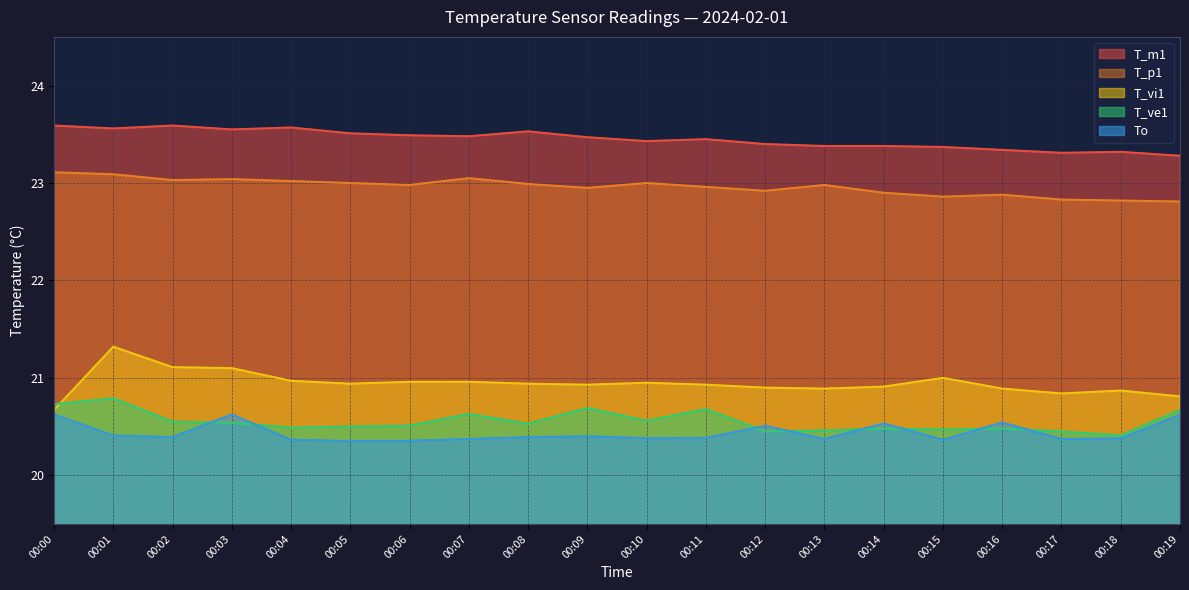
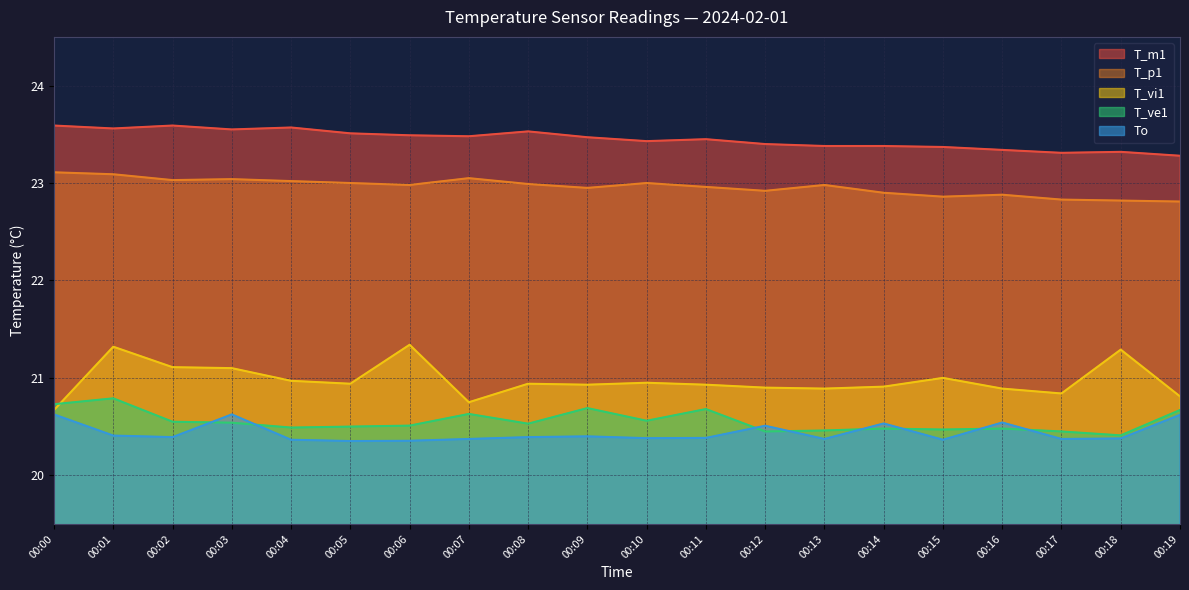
  {
    "T_vi1": {
      "00:00": 20.7,
      "00:01": 21.3,
      "00:02": 21.1,
      "00:03": 21.1,
      "00:04": 21.0,
      "00:05": 20.9,
-     "00:06": 21.0,
-     "00:07": 21.0,
+     "00:06": 21.3,
+     "00:07": 20.8,
      "00:08": 20.9,
      "00:09": 20.9,
      "00:10": 21.0,
      "00:11": 20.9,
      "00:12": 20.9,
      "00:13": 20.9,
      "00:14": 20.9,
      "00:15": 21.0,
      "00:16": 20.9,
      "00:17": 20.8,
-     "00:18": 20.9,
+     "00:18": 21.3,
      "00:19": 20.8
    },
    "T_ve1": {
      "00:00": 20.7,
      "00:01": 20.8,
      "00:02": 20.6,
      "00:03": 20.5,
      "00:04": 20.5,
      "00:05": 20.5,
      "00:06": 20.5,
      "00:07": 20.6,
      "00:08": 20.5,
      "00:09": 20.7,
      "00:10": 20.6,
      "00:11": 20.7,
      "00:12": 20.5,
      "00:13": 20.5,
      "00:14": 20.5,
      "00:15": 20.5,
      "00:16": 20.5,
      "00:17": 20.5,
      "00:18": 20.4,
      "00:19": 20.7
    },
    "To": {
      "00:00": 20.6,
      "00:01": 20.4,
      "00:02": 20.4,
      "00:03": 20.6,
      "00:04": 20.4,
      "00:05": 20.4,
      "00:06": 20.4,
      "00:07": 20.4,
      "00:08": 20.4,
      "00:09": 20.4,
      "00:10": 20.4,
      "00:11": 20.4,
      "00:12": 20.5,
      "00:13": 20.4,
      "00:14": 20.5,
      "00:15": 20.4,
      "00:16": 20.5,
      "00:17": 20.4,
      "00:18": 20.4,
      "00:19": 20.6
    }
  }
